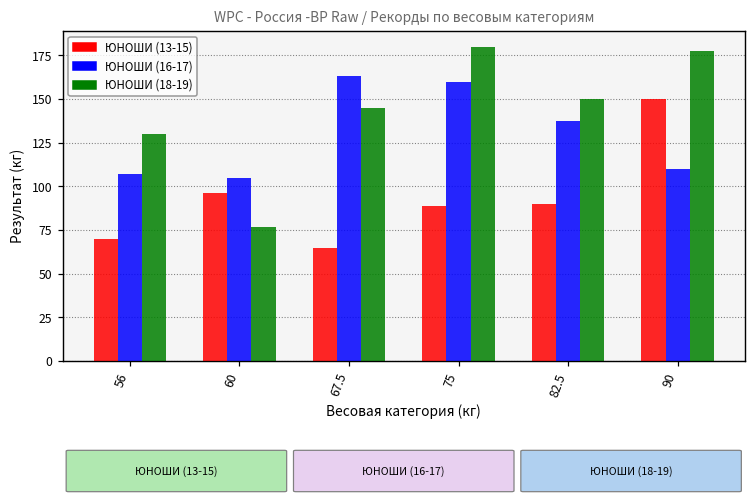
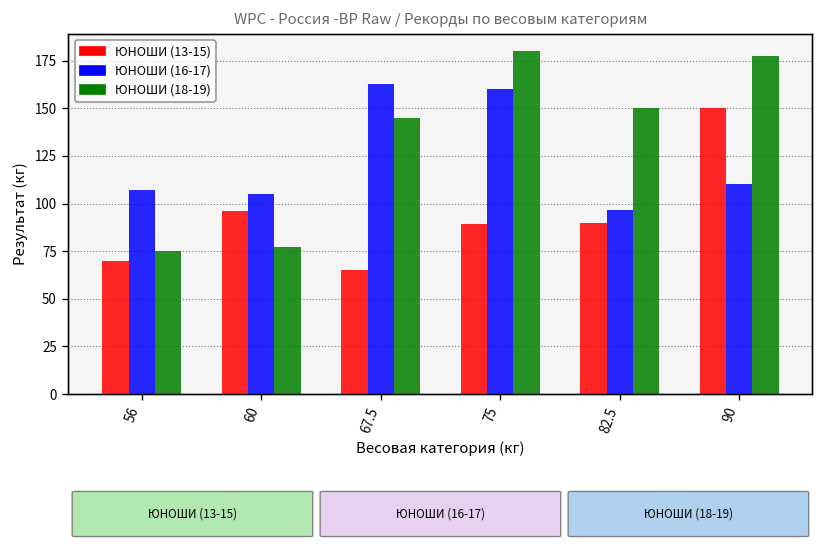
  {
    "ЮНОШИ (13-15)": {
      "56": 70,
      "60": 96,
      "67.5": 65,
      "75": 89,
      "82.5": 90,
      "90": 150
    },
    "ЮНОШИ (16-17)": {
      "56": 107,
      "60": 105,
      "67.5": 163,
      "75": 160,
-     "82.5": 138,
+     "82.5": 97,
      "90": 110
    },
    "ЮНОШИ (18-19)": {
-     "56": 130,
+     "56": 75,
      "60": 77,
      "67.5": 145,
      "75": 180,
      "82.5": 150,
      "90": 178
    }
  }
